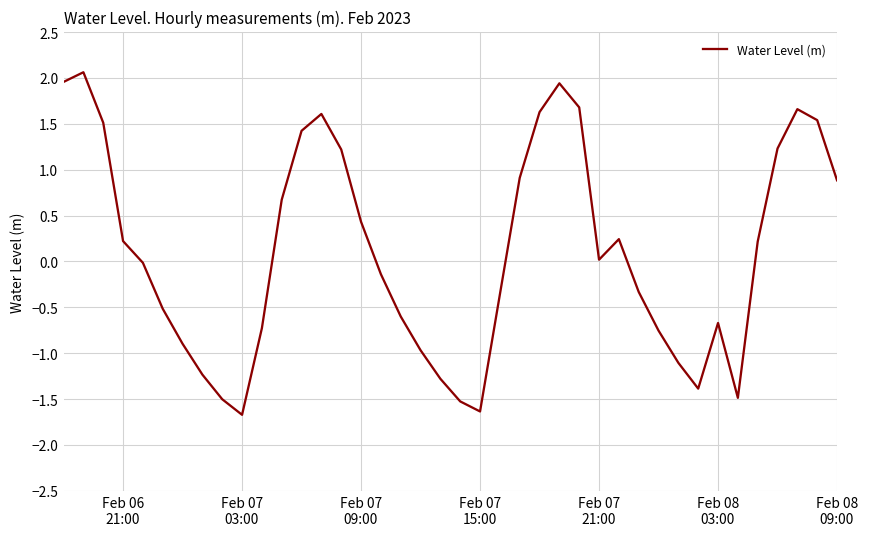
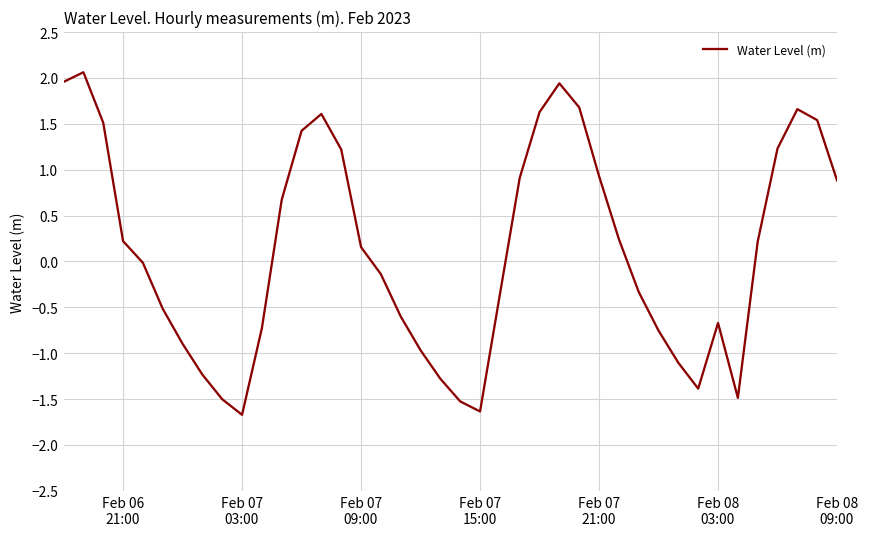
  {
    "Feb 06 21:00": 0.2,
    "Feb 07 03:00": -1.7,
-   "Feb 07 09:00": 0.4,
+   "Feb 07 09:00": 0.2,
    "Feb 07 15:00": -1.6,
-   "Feb 07 21:00": 0.0,
+   "Feb 07 21:00": 0.9,
    "Feb 08 03:00": -0.7,
    "Feb 08 09:00": 0.9
  }
